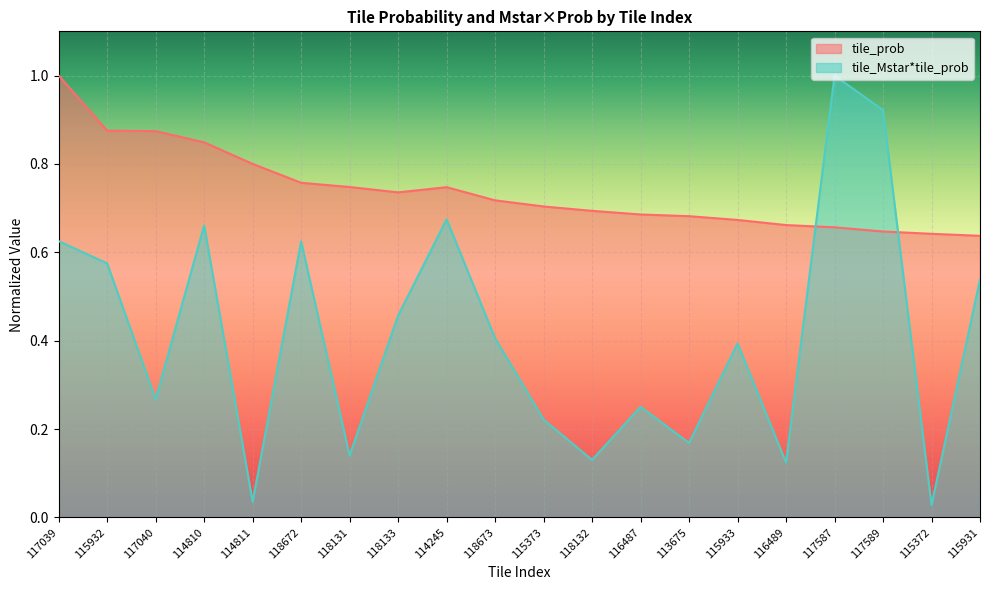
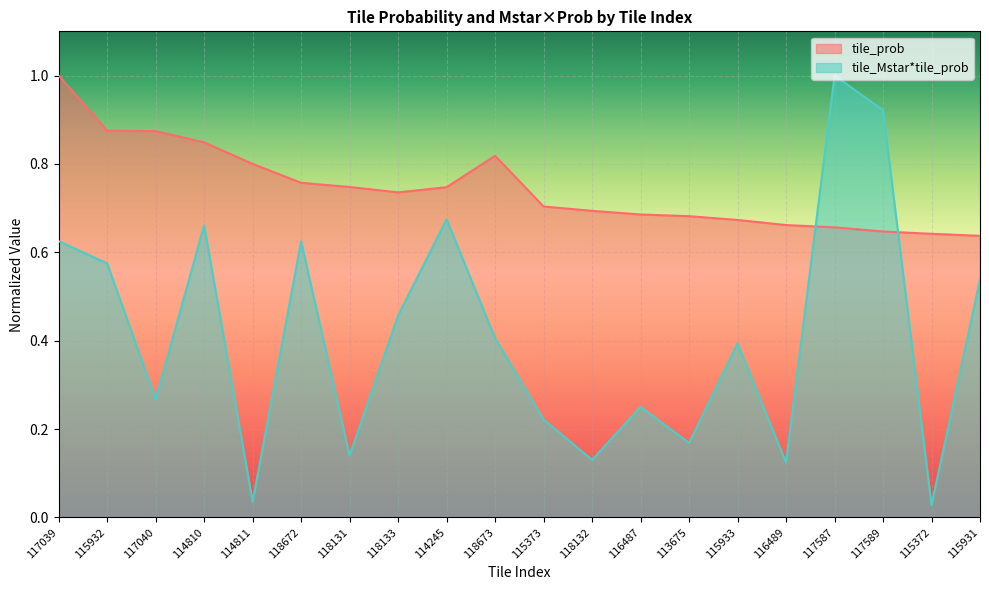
  {
    "tile_prob": {
      "117039": 1.00,
      "115932": 0.88,
      "117040": 0.87,
      "114810": 0.85,
      "114811": 0.80,
      "118672": 0.76,
      "118131": 0.75,
      "118133": 0.74,
      "114245": 0.75,
-     "118673": 0.72,
+     "118673": 0.82,
      "115373": 0.70,
      "118132": 0.69,
      "116487": 0.69,
      "113675": 0.68,
      "115933": 0.67,
      "116489": 0.66,
      "117587": 0.66,
      "117589": 0.65,
      "115372": 0.64,
      "115931": 0.64
    },
    "tile_Mstar*tile_prob": {
      "117039": 0.63,
      "115932": 0.57,
      "117040": 0.27,
      "114810": 0.66,
      "114811": 0.04,
      "118672": 0.62,
      "118131": 0.14,
      "118133": 0.46,
      "114245": 0.67,
      "118673": 0.41,
      "115373": 0.22,
      "118132": 0.13,
      "116487": 0.25,
      "113675": 0.17,
      "115933": 0.39,
      "116489": 0.12,
      "117589": 0.92,
      "115372": 0.03,
      "115931": 0.54
    }
  }
